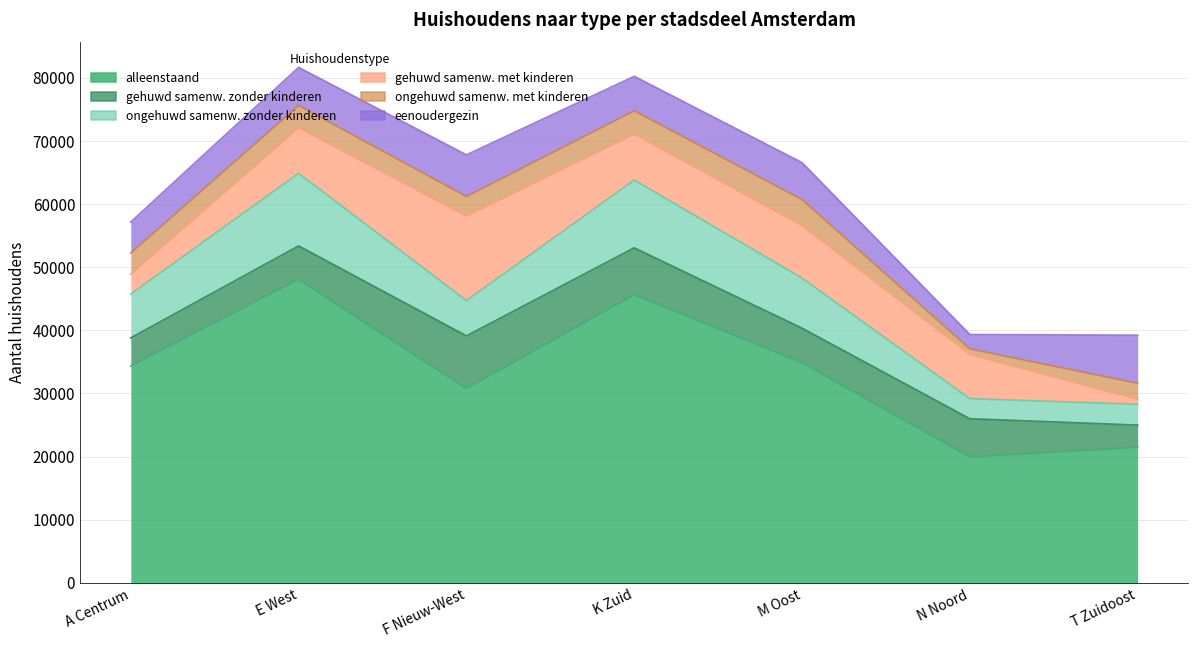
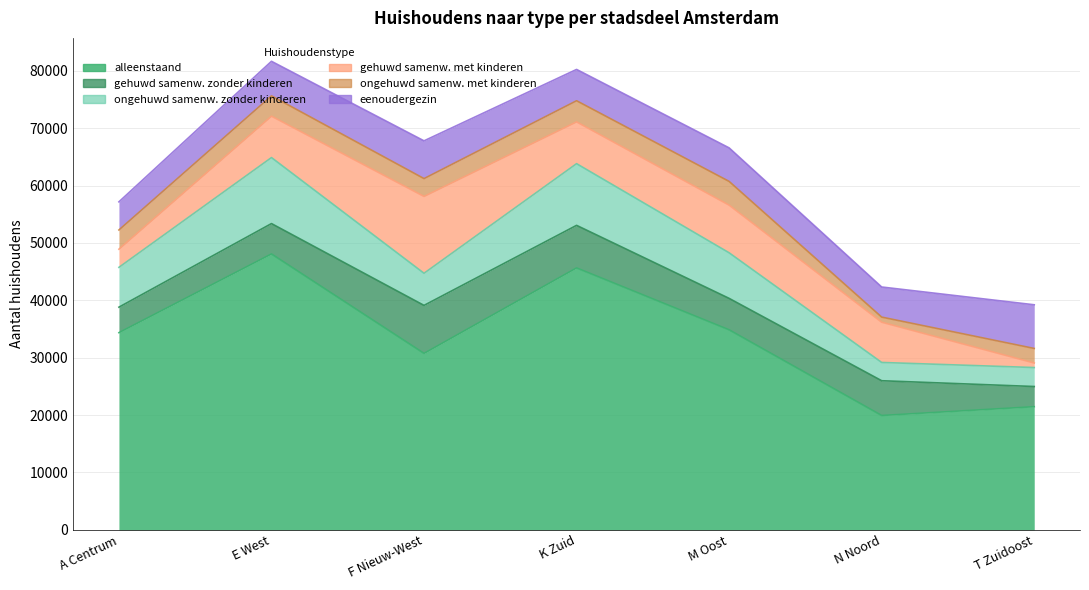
  {
    "ongehuwd samenw. zonder kinderen": {
      "A Centrum": 7000,
      "E West": 12000,
      "F Nieuw-West": 6000,
      "K Zuid": 11000,
      "M Oost": 8000,
      "N Noord": 3000,
      "T Zuidoost": 3000
    },
    "gehuwd samenw. met kinderen": {
      "A Centrum": 3000,
      "E West": 7000,
      "F Nieuw-West": 13000,
      "K Zuid": 7000,
      "M Oost": 8000,
      "N Noord": 7000,
      "T Zuidoost": 1000
    },
    "ongehuwd samenw. met kinderen": {
      "A Centrum": 3000,
      "E West": 4000,
      "F Nieuw-West": 3000,
      "K Zuid": 4000,
      "M Oost": 4000,
      "N Noord": 1000,
      "T Zuidoost": 3000
    },
    "eenoudergezin": {
      "A Centrum": 5000,
      "E West": 6000,
      "F Nieuw-West": 7000,
      "K Zuid": 5000,
      "M Oost": 6000,
-     "N Noord": 2000,
+     "N Noord": 5000,
      "T Zuidoost": 8000
    }
  }
